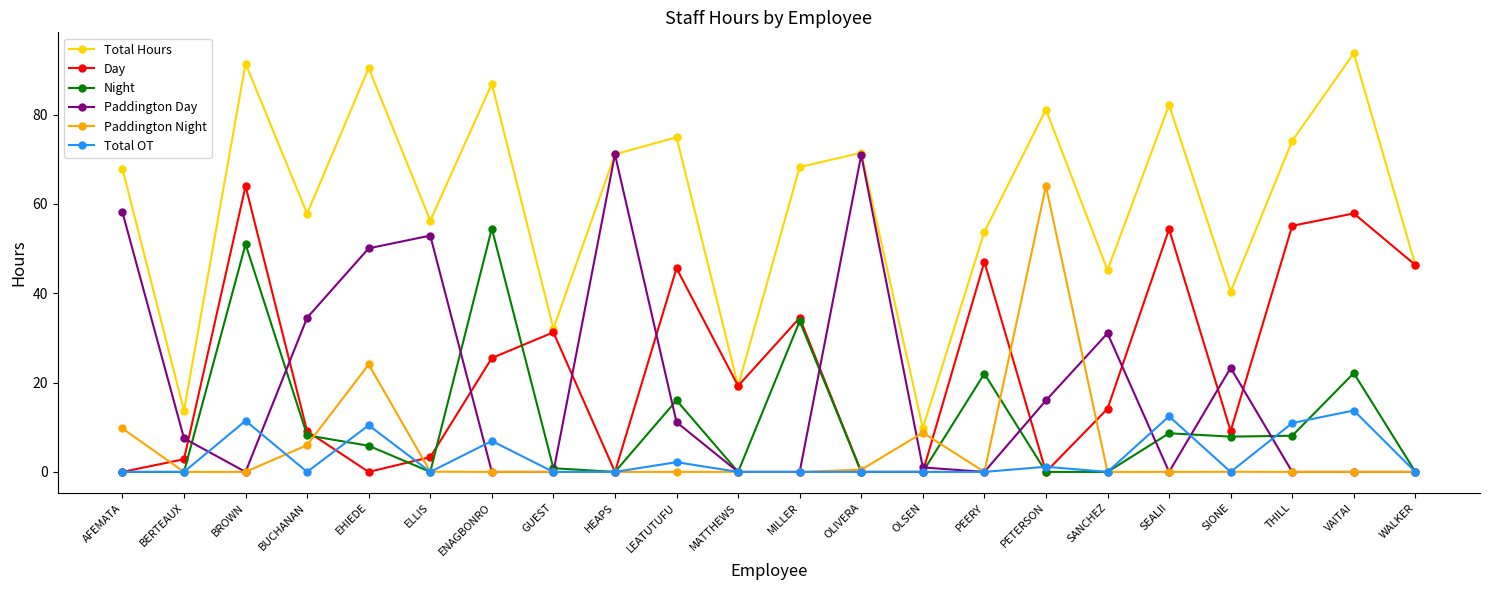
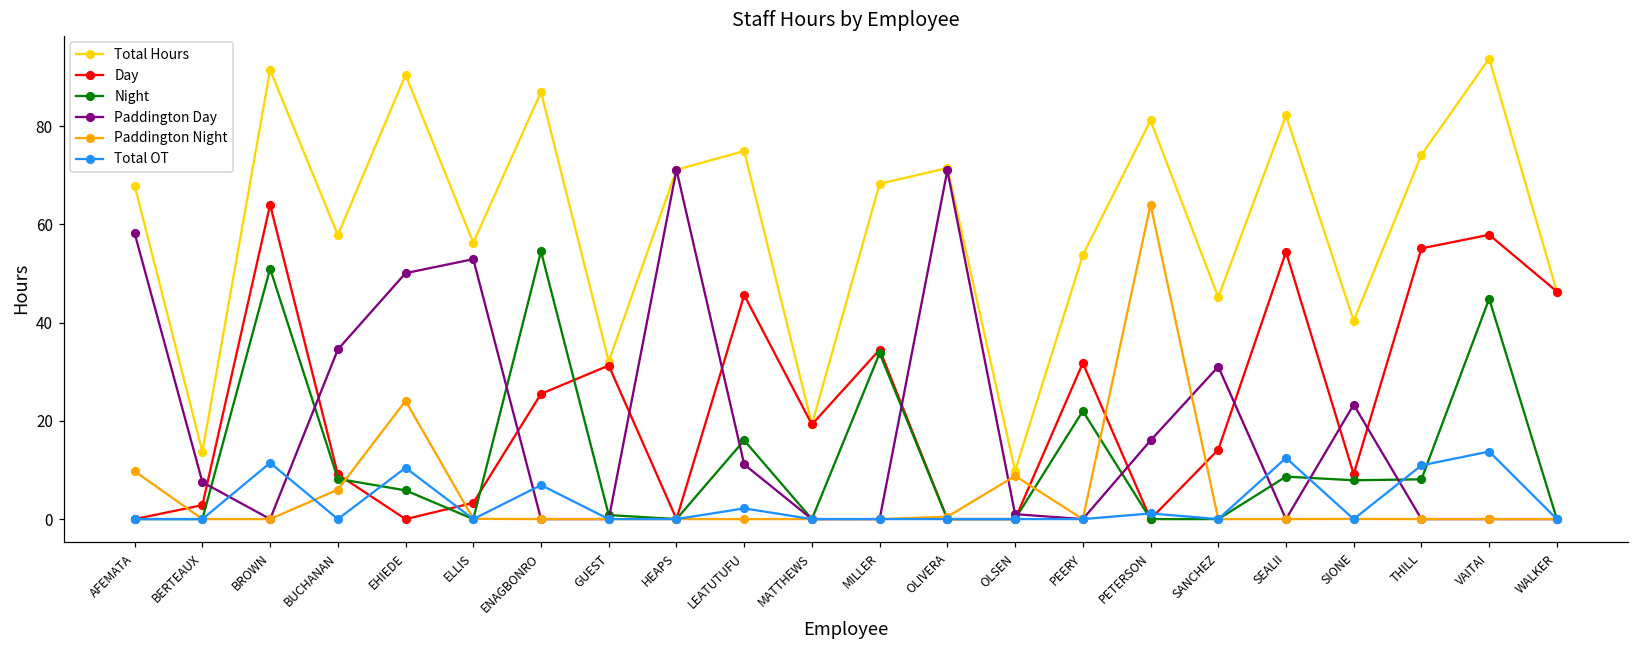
  {
    "Day": {
      "BERTEAUX": 3,
      "BROWN": 64,
      "BUCHANAN": 9,
      "EHIEDE": 0,
      "ELLIS": 3,
      "ENAGBONRO": 26,
      "GUEST": 31,
      "LEATUTUFU": 46,
      "MILLER": 35,
-     "PEERY": 47,
+     "PEERY": 32,
      "SANCHEZ": 14,
      "SEALII": 54,
      "SIONE": 9,
      "THILL": 55,
      "VAITAI": 58
    },
    "Night": {
      "BROWN": 51,
      "BUCHANAN": 8,
      "EHIEDE": 6,
      "ENAGBONRO": 55,
      "GUEST": 1,
      "LEATUTUFU": 16,
      "MILLER": 34,
      "PEERY": 22,
      "SEALII": 9,
      "SIONE": 8,
      "THILL": 8,
-     "VAITAI": 22
+     "VAITAI": 45
    },
    "Paddington Day": {
      "AFEMATA": 58,
      "BERTEAUX": 8,
      "BUCHANAN": 35,
      "EHIEDE": 50,
      "ELLIS": 53,
      "LEATUTUFU": 11,
      "OLSEN": 1,
      "PETERSON": 16,
      "SANCHEZ": 31,
      "SIONE": 23
    },
    "Total OT": {
      "BROWN": 11,
      "BUCHANAN": 0,
      "EHIEDE": 10,
      "ENAGBONRO": 7,
      "LEATUTUFU": 2,
      "PETERSON": 1,
      "SEALII": 12,
      "THILL": 11,
      "VAITAI": 14
    }
  }
